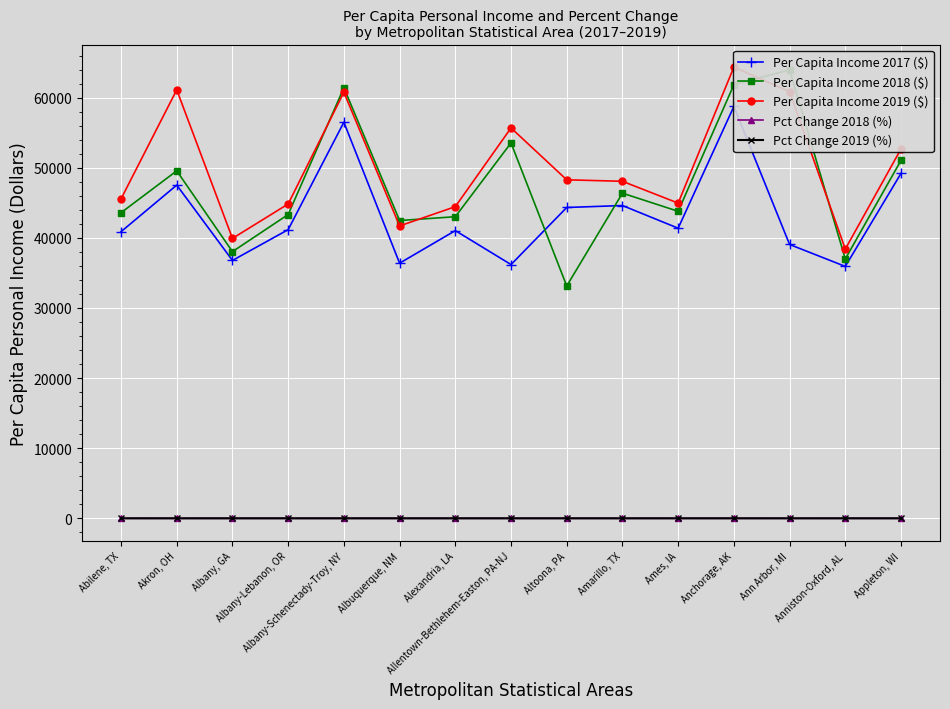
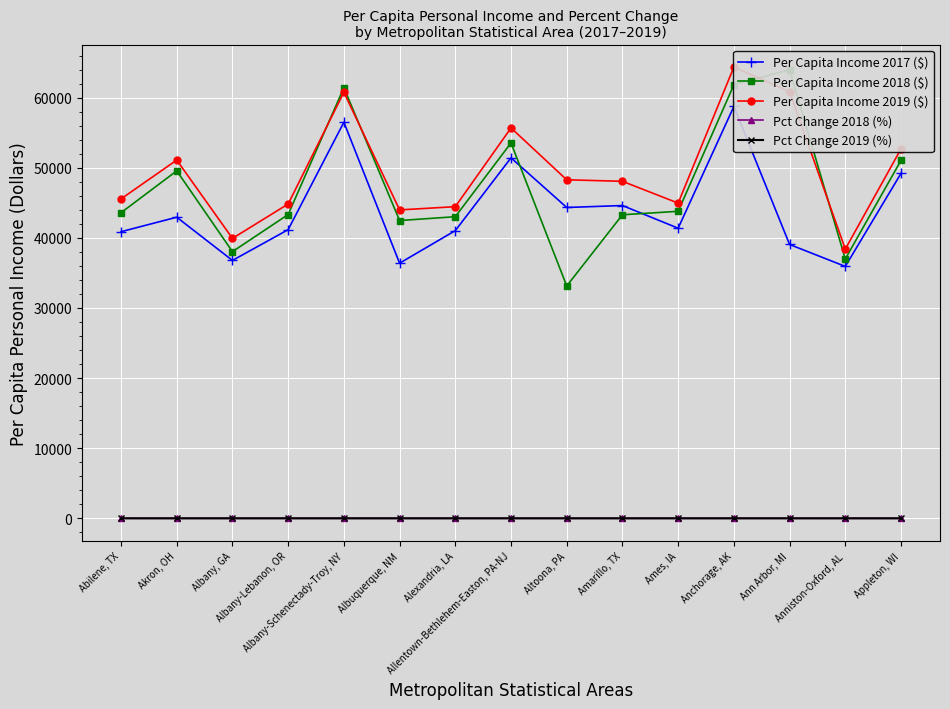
  {
    "Per Capita Income 2017 ($)": {
      "Abilene, TX": 41000,
-     "Akron, OH": 48000,
+     "Akron, OH": 43000,
      "Albany, GA": 37000,
      "Albany-Lebanon, OR": 41000,
      "Albany-Schenectady-Troy, NY": 56000,
      "Albuquerque, NM": 36000,
      "Alexandria, LA": 41000,
-     "Allentown-Bethlehem-Easton, PA-NJ": 36000,
+     "Allentown-Bethlehem-Easton, PA-NJ": 51000,
      "Altoona, PA": 44000,
      "Amarillo, TX": 45000,
      "Ames, IA": 41000,
      "Ann Arbor, MI": 39000,
      "Anniston-Oxford, AL": 36000,
      "Appleton, WI": 49000
    },
    "Per Capita Income 2018 ($)": {
      "Abilene, TX": 44000,
      "Akron, OH": 50000,
      "Albany, GA": 38000,
      "Albany-Lebanon, OR": 43000,
      "Albany-Schenectady-Troy, NY": 61000,
      "Albuquerque, NM": 42000,
      "Alexandria, LA": 43000,
      "Allentown-Bethlehem-Easton, PA-NJ": 54000,
      "Altoona, PA": 33000,
-     "Amarillo, TX": 46000,
+     "Amarillo, TX": 43000,
      "Ames, IA": 44000,
      "Anniston-Oxford, AL": 37000,
      "Appleton, WI": 51000
    },
    "Per Capita Income 2019 ($)": {
      "Abilene, TX": 46000,
-     "Akron, OH": 61000,
+     "Akron, OH": 51000,
      "Albany, GA": 40000,
      "Albany-Lebanon, OR": 45000,
      "Albany-Schenectady-Troy, NY": 61000,
-     "Albuquerque, NM": 42000,
+     "Albuquerque, NM": 44000,
      "Alexandria, LA": 44000,
      "Allentown-Bethlehem-Easton, PA-NJ": 56000,
      "Altoona, PA": 48000,
      "Amarillo, TX": 48000,
      "Ames, IA": 45000,
      "Anniston-Oxford, AL": 38000
    },
    "Pct Change 2019 (%)": {
      "Abilene, TX": 0,
      "Akron, OH": 0,
      "Albany, GA": 0,
      "Albany-Lebanon, OR": 0,
      "Albany-Schenectady-Troy, NY": 0,
      "Albuquerque, NM": 0,
      "Alexandria, LA": 0,
      "Allentown-Bethlehem-Easton, PA-NJ": 0,
      "Altoona, PA": 0,
      "Amarillo, TX": 0,
      "Ames, IA": 0,
      "Anchorage, AK": 0,
      "Ann Arbor, MI": 0,
      "Anniston-Oxford, AL": 0,
      "Appleton, WI": 0
    }
  }
